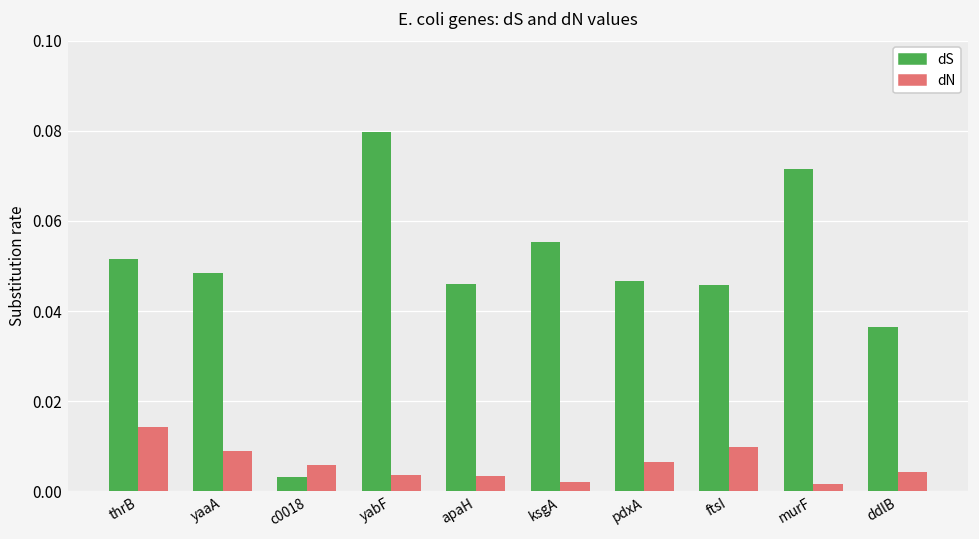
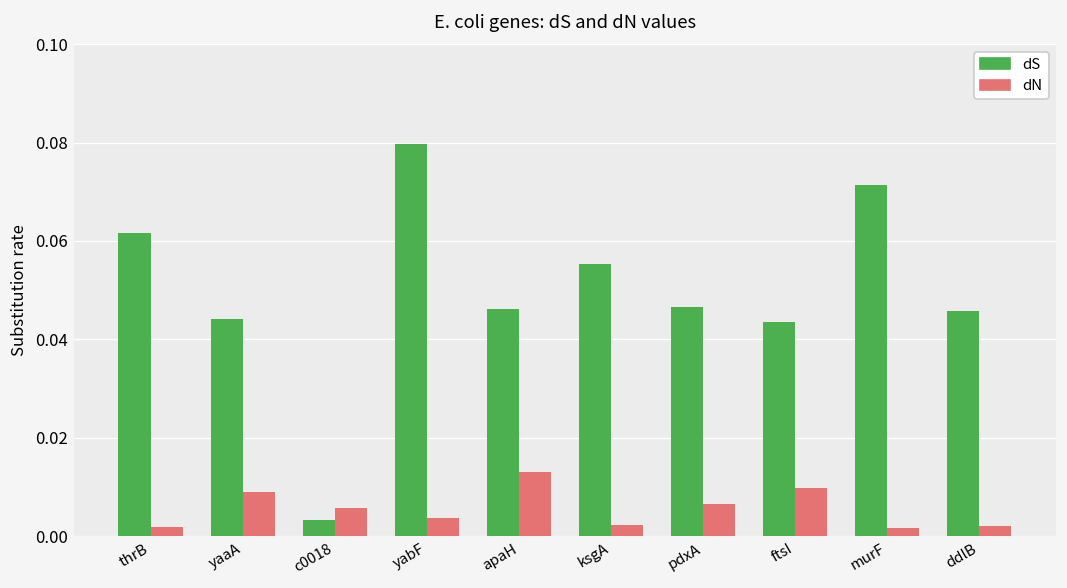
  {
    "dS": {
-     "thrB": 0.051,
-     "yaaA": 0.048,
+     "thrB": 0.062,
+     "yaaA": 0.044,
      "c0018": 0.003,
      "yabF": 0.080,
      "apaH": 0.046,
      "ksgA": 0.055,
      "pdxA": 0.047,
-     "ftsI": 0.046,
+     "ftsI": 0.043,
      "murF": 0.071,
-     "ddlB": 0.036
+     "ddlB": 0.046
    },
    "dN": {
-     "thrB": 0.014,
+     "thrB": 0.002,
      "yaaA": 0.009,
      "c0018": 0.006,
      "yabF": 0.004,
-     "apaH": 0.003,
+     "apaH": 0.013,
      "ksgA": 0.002,
      "pdxA": 0.007,
      "ftsI": 0.010,
      "murF": 0.002,
-     "ddlB": 0.004
+     "ddlB": 0.002
    }
  }
